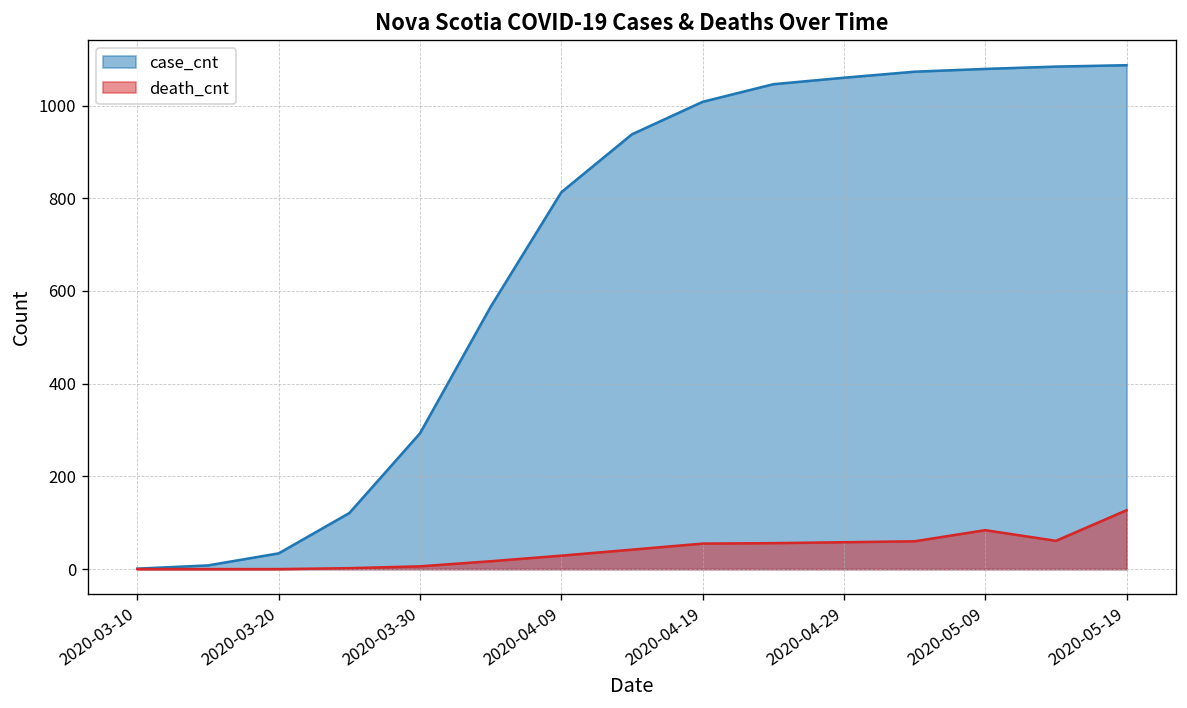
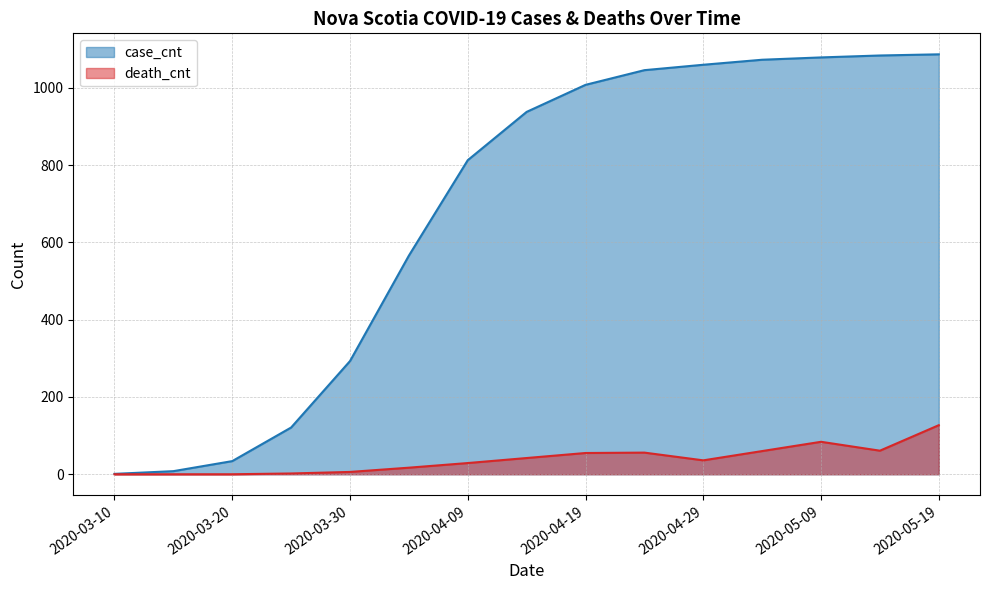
  {
    "case_cnt": {
      "2020-03-20": 30,
      "2020-03-30": 290,
      "2020-04-09": 810,
      "2020-04-19": 1010,
      "2020-04-29": 1060,
      "2020-05-09": 1080,
      "2020-05-19": 1090
    },
    "death_cnt": {
      "2020-03-20": 0,
      "2020-03-30": 10,
      "2020-04-09": 30,
      "2020-04-19": 60,
-     "2020-04-29": 60,
+     "2020-04-29": 40,
      "2020-05-09": 80,
      "2020-05-19": 130
    }
  }
